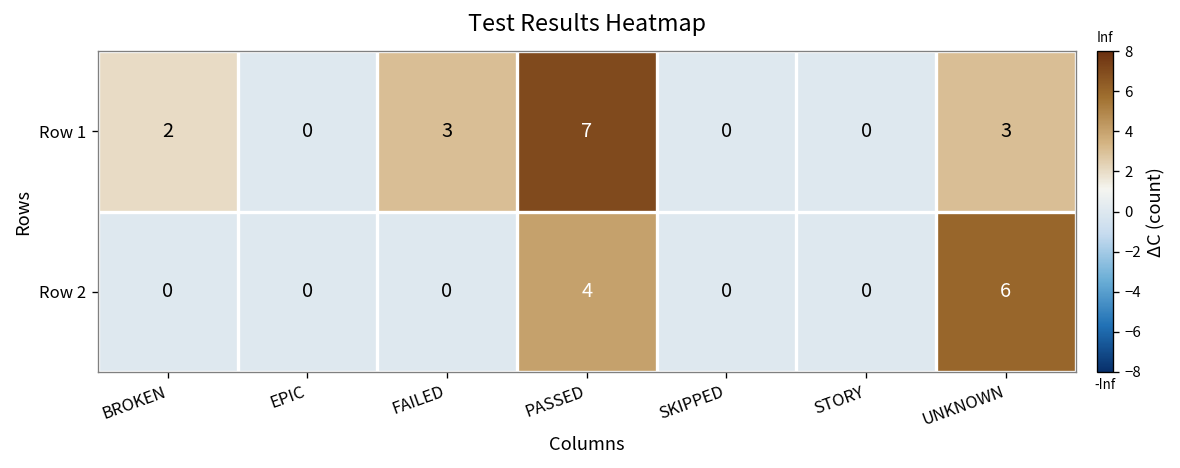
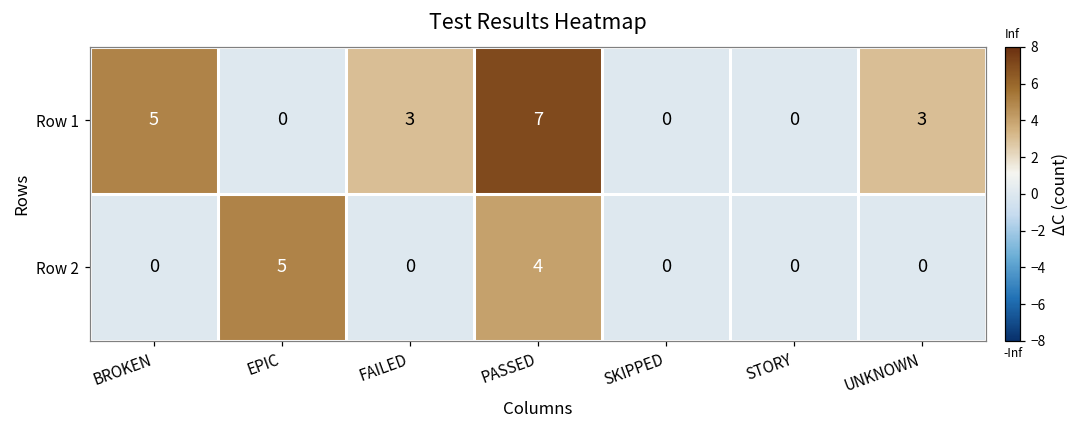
  {
    "Row 1": {
-     "BROKEN": 2,
+     "BROKEN": 5,
      "EPIC": 0,
      "FAILED": 3,
      "PASSED": 7,
      "SKIPPED": 0,
      "STORY": 0,
      "UNKNOWN": 3
    },
    "Row 2": {
      "BROKEN": 0,
-     "EPIC": 0,
+     "EPIC": 5,
      "FAILED": 0,
      "PASSED": 4,
      "SKIPPED": 0,
      "STORY": 0,
-     "UNKNOWN": 6
+     "UNKNOWN": 0
    }
  }
